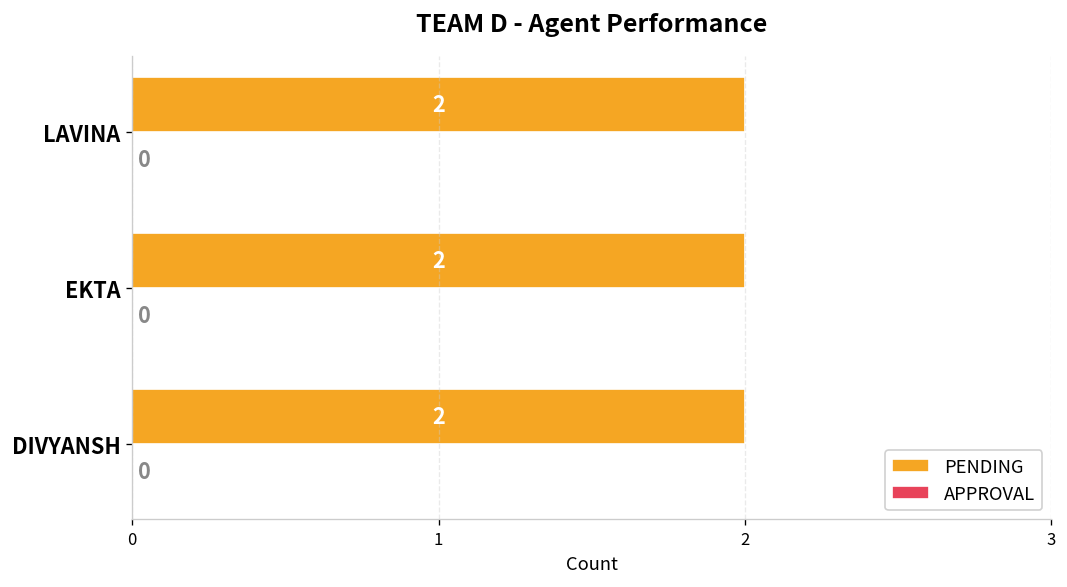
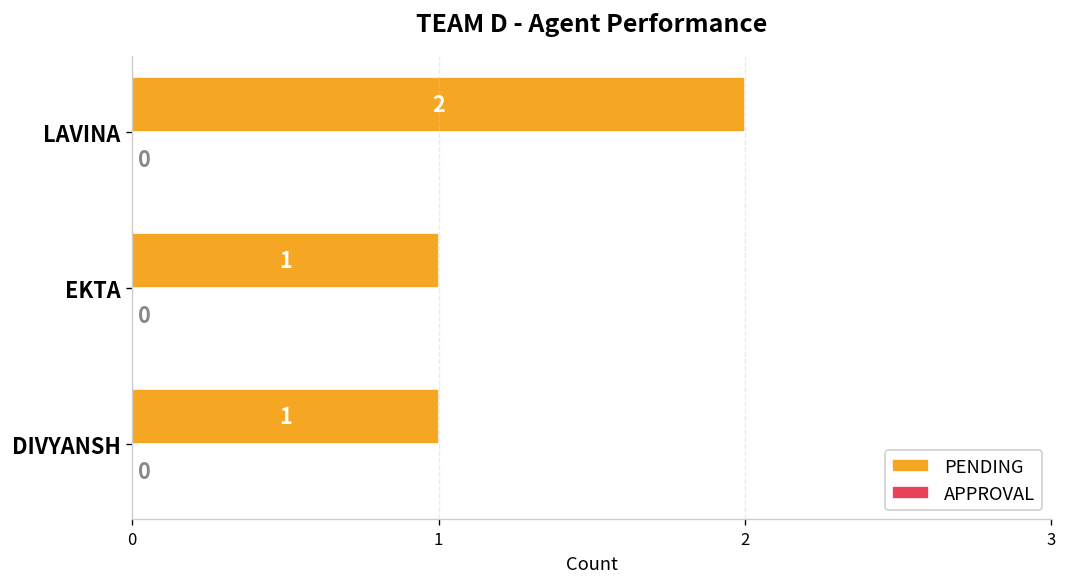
  {
    "PENDING": {
      "LAVINA": 2,
-     "EKTA": 2,
-     "DIVYANSH": 2
+     "EKTA": 1,
+     "DIVYANSH": 1
    },
    "APPROVAL": {
      "LAVINA": 0,
      "EKTA": 0,
      "DIVYANSH": 0
    }
  }
